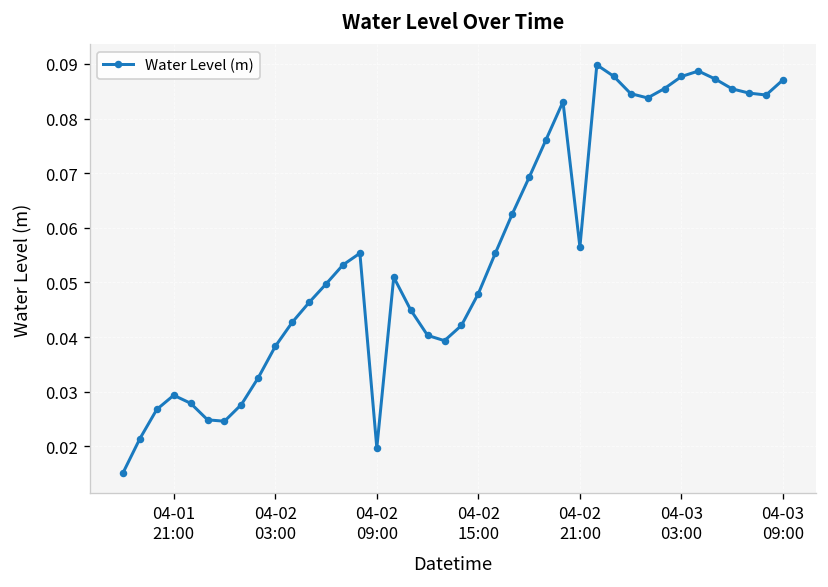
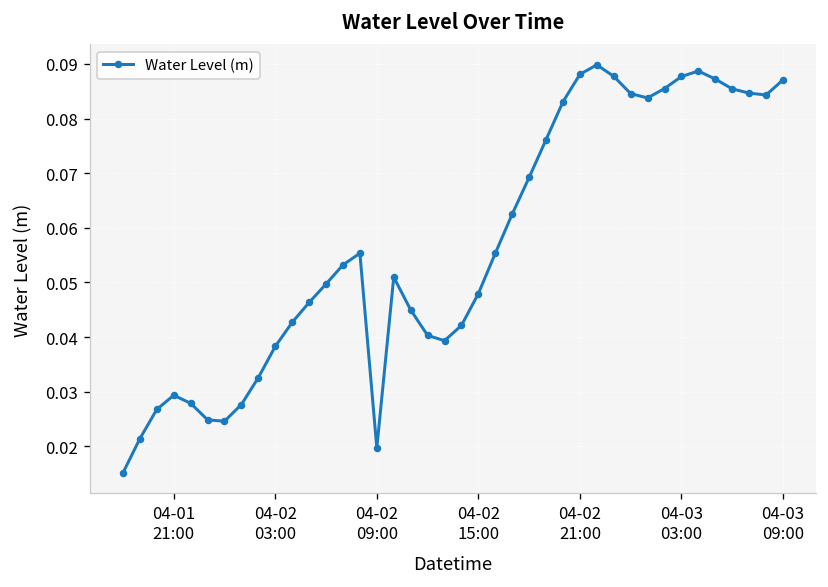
  {
    "04-01 21:00": 0.029,
    "04-02 03:00": 0.038,
    "04-02 09:00": 0.020,
    "04-02 15:00": 0.048,
-   "04-02 21:00": 0.056,
+   "04-02 21:00": 0.088,
    "04-03 03:00": 0.088,
    "04-03 09:00": 0.087
  }
